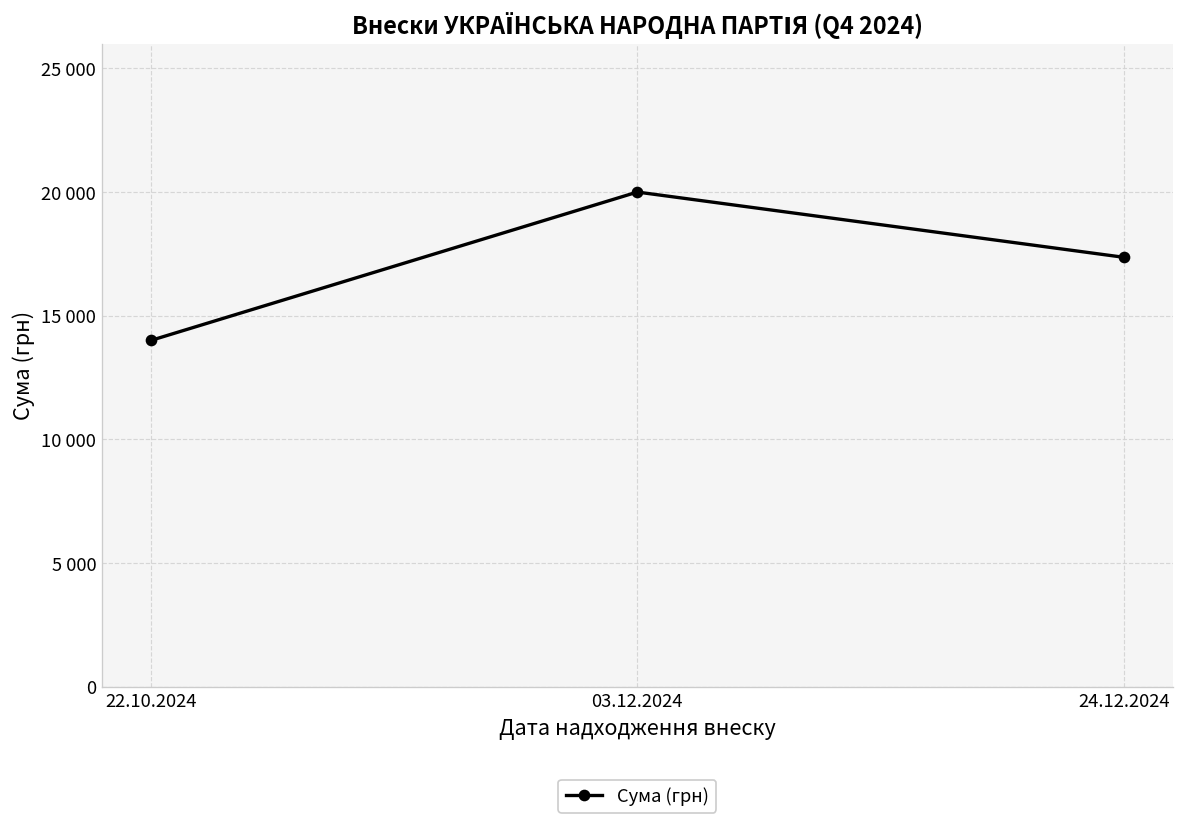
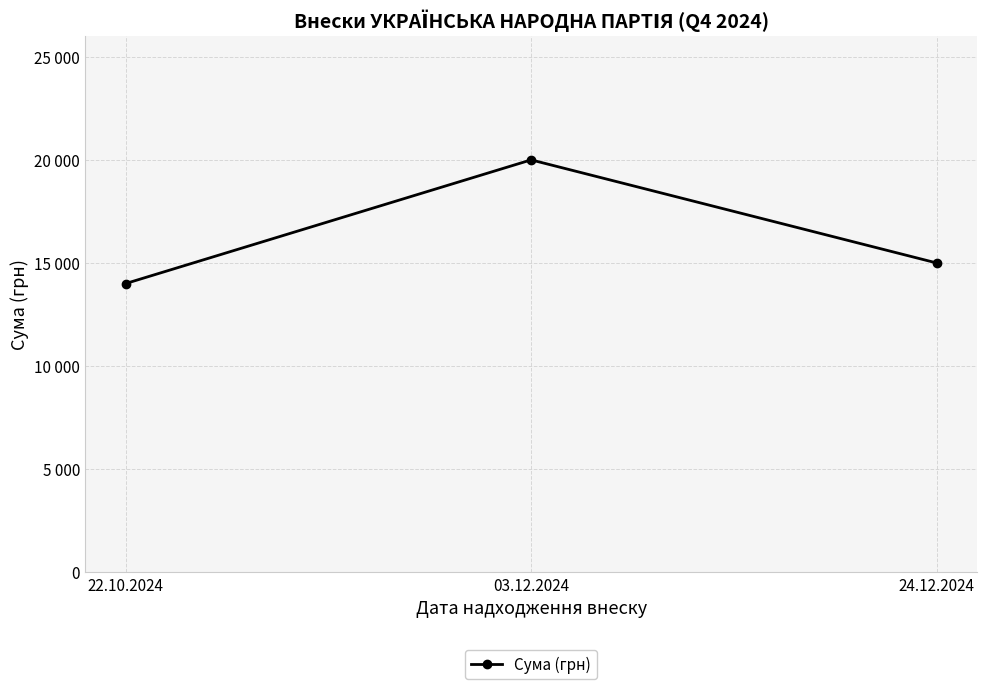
  {
    "22.10.2024": 14000,
    "03.12.2024": 20000,
-   "24.12.2024": 17400
+   "24.12.2024": 15000
  }
